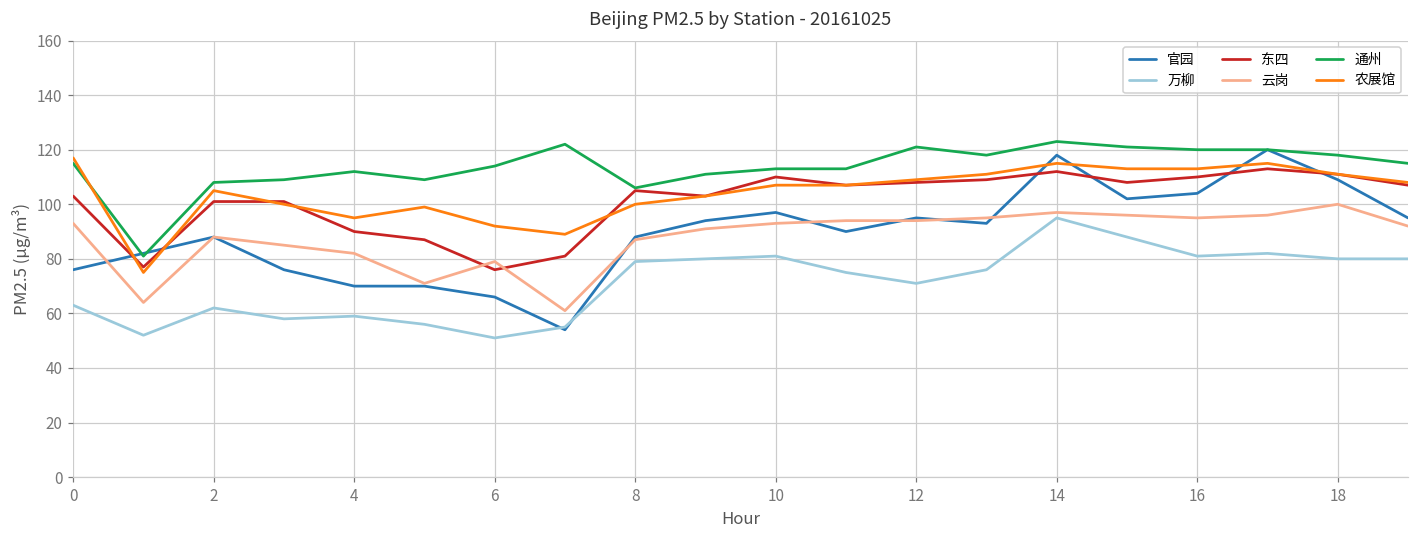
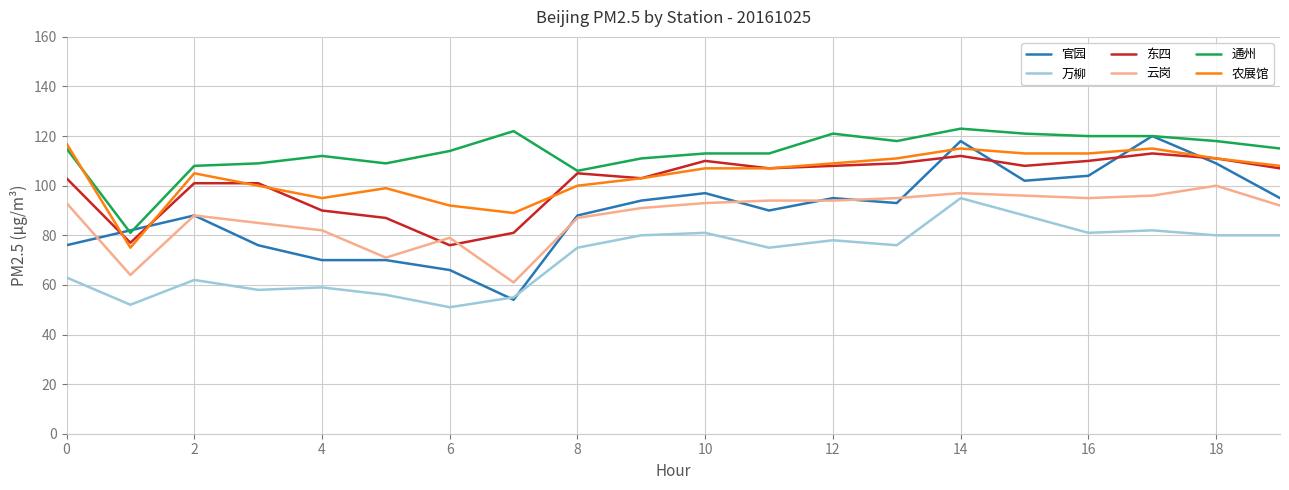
  {
    "官园": {
      "0": 76,
      "4": 70,
      "6": 66,
      "10": 97,
      "14": 118,
      "16": 104,
      "18": 109
    },
    "万柳": {
      "0": 63,
      "2": 62,
      "4": 59,
      "6": 51,
-     "8": 79,
+     "8": 75,
      "10": 81,
-     "12": 71,
+     "12": 78,
      "14": 95,
      "16": 81,
      "18": 80
    },
    "东四": {
      "0": 103,
      "2": 101,
      "4": 90,
      "6": 76,
      "10": 110,
      "14": 112,
      "16": 110
    },
    "云岗": {
      "0": 93,
      "4": 82,
      "6": 79,
      "10": 93,
      "14": 97,
      "16": 95,
      "18": 100
    },
    "通州": {
      "0": 115,
      "2": 108,
      "4": 112,
      "6": 114,
      "10": 113,
      "12": 121,
      "14": 123,
      "16": 120,
      "18": 118
    },
    "农展馆": {
      "0": 117,
      "2": 105,
      "4": 95,
      "6": 92,
      "8": 100,
      "10": 107,
      "14": 115,
      "16": 113
    }
  }
